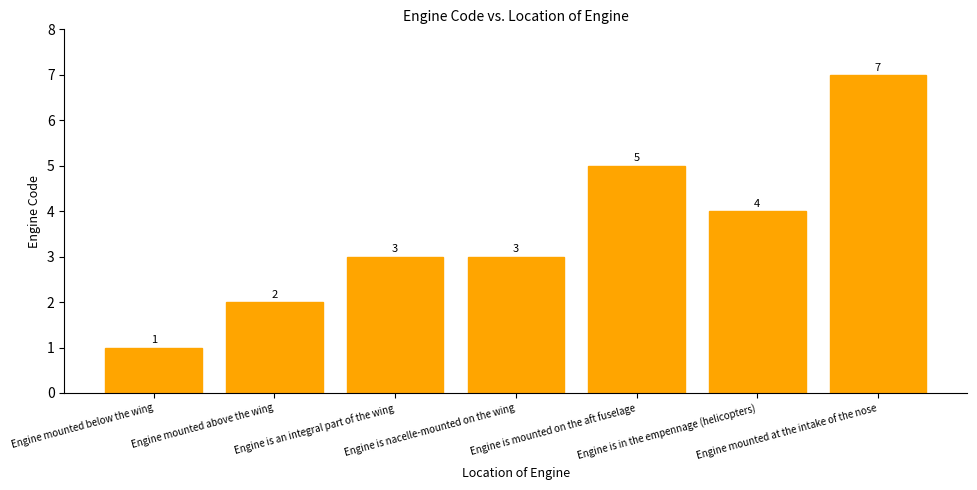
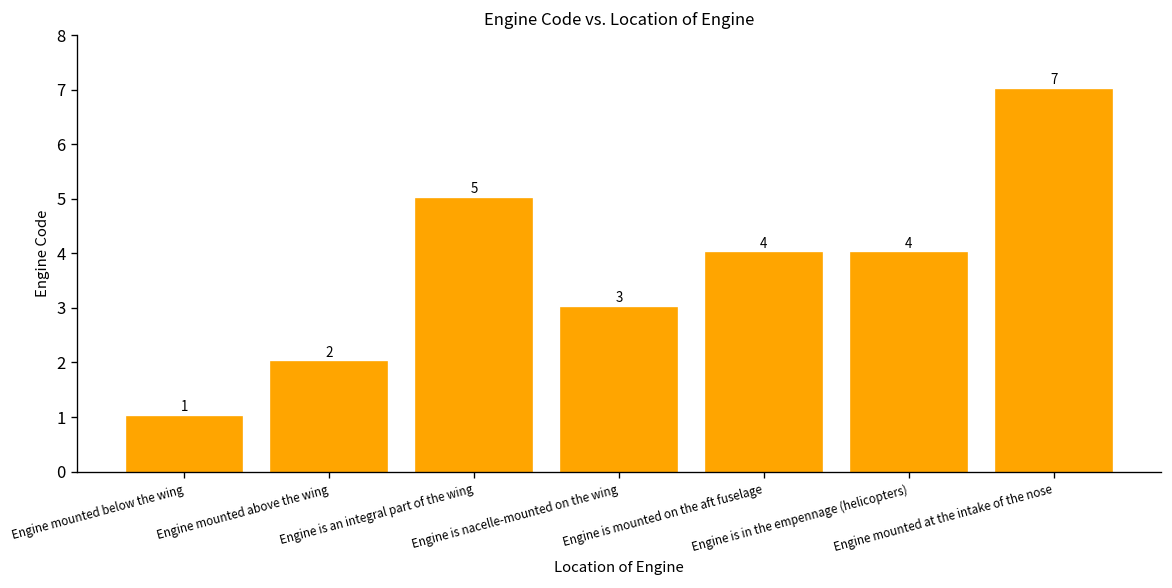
  {
    "Engine mounted below the wing": 1,
    "Engine mounted above the wing": 2,
-   "Engine is an integral part of the wing": 3,
+   "Engine is an integral part of the wing": 5,
    "Engine is nacelle-mounted on the wing": 3,
-   "Engine is mounted on the aft fuselage": 5,
+   "Engine is mounted on the aft fuselage": 4,
    "Engine is in the empennage (helicopters)": 4,
    "Engine mounted at the intake of the nose": 7
  }
